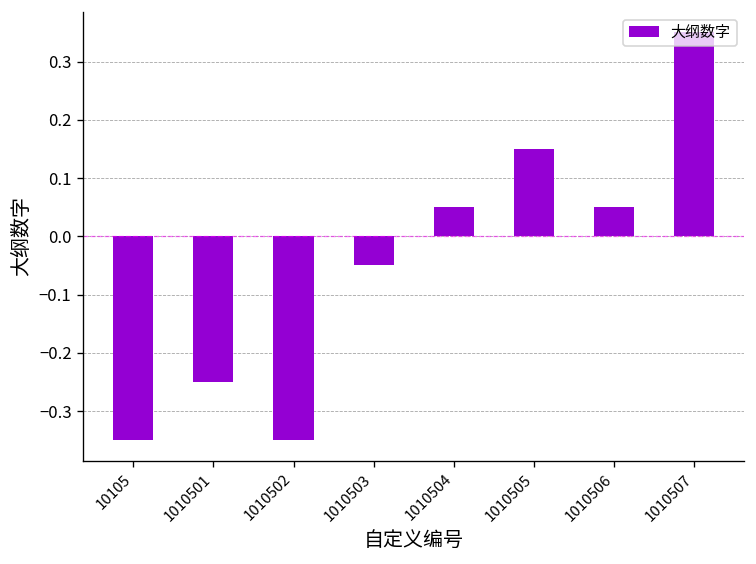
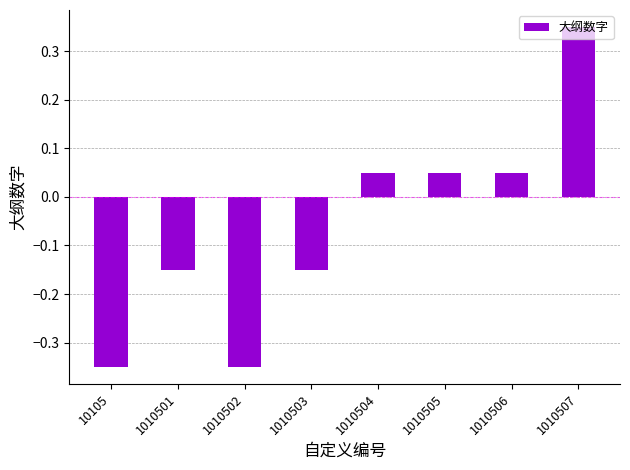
  {
    "10105": -0.35,
-   "1010501": -0.25,
+   "1010501": -0.15,
    "1010502": -0.35,
-   "1010503": -0.05,
+   "1010503": -0.15,
    "1010504": 0.05,
-   "1010505": 0.15,
+   "1010505": 0.05,
    "1010506": 0.05
  }
